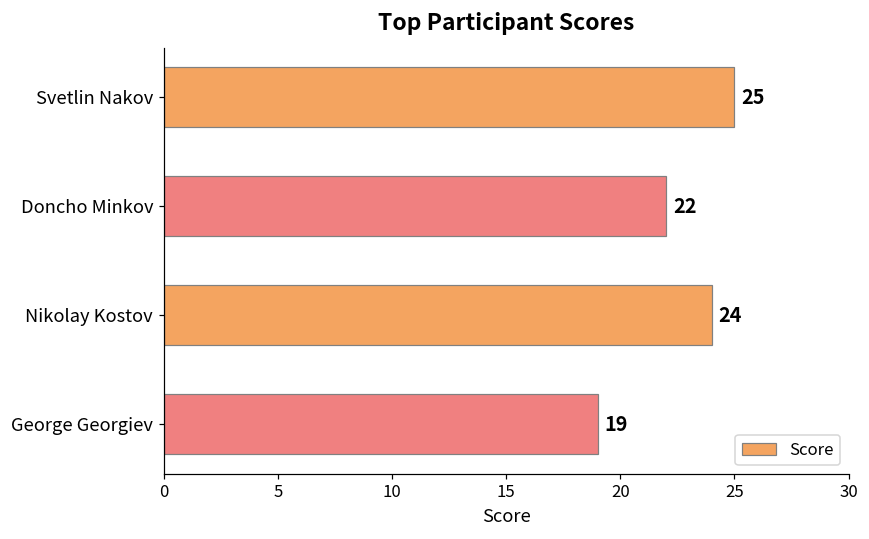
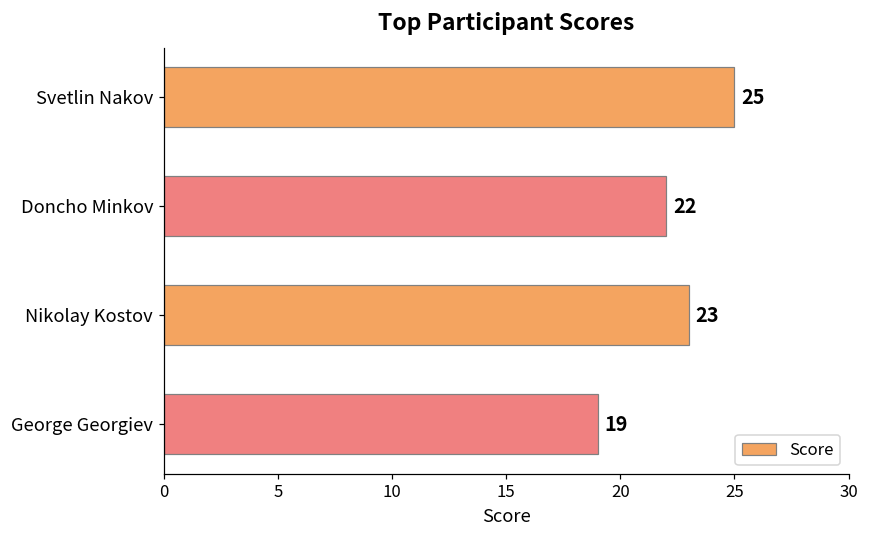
  {
    "Svetlin Nakov": 25,
    "Doncho Minkov": 22,
-   "Nikolay Kostov": 24,
+   "Nikolay Kostov": 23,
    "George Georgiev": 19
  }
